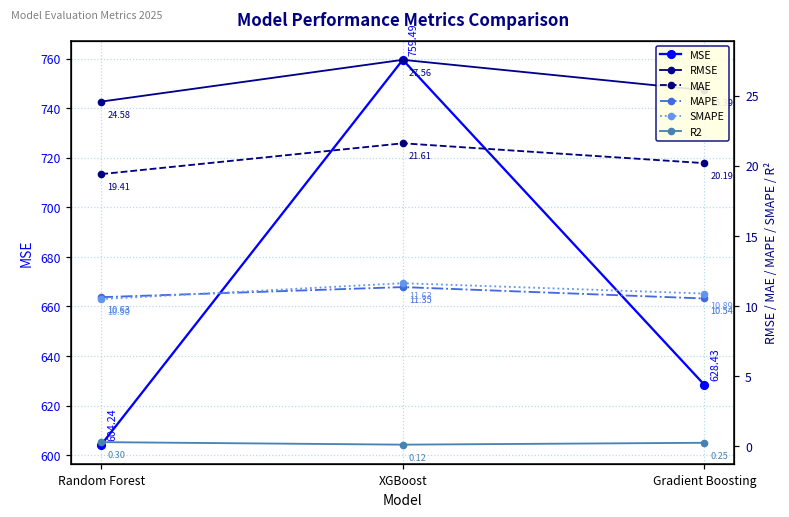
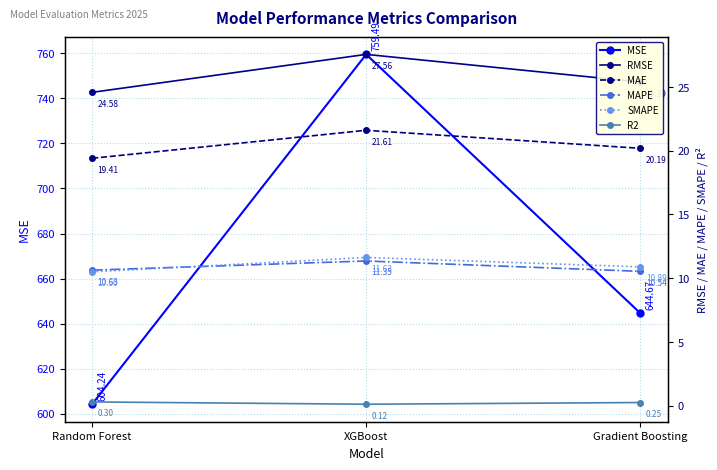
  {
    "MSE": {
      "Random Forest": 604.24,
      "XGBoost": 759.49,
-     "Gradient Boosting": 628.43
+     "Gradient Boosting": 644.67
    }
  }
